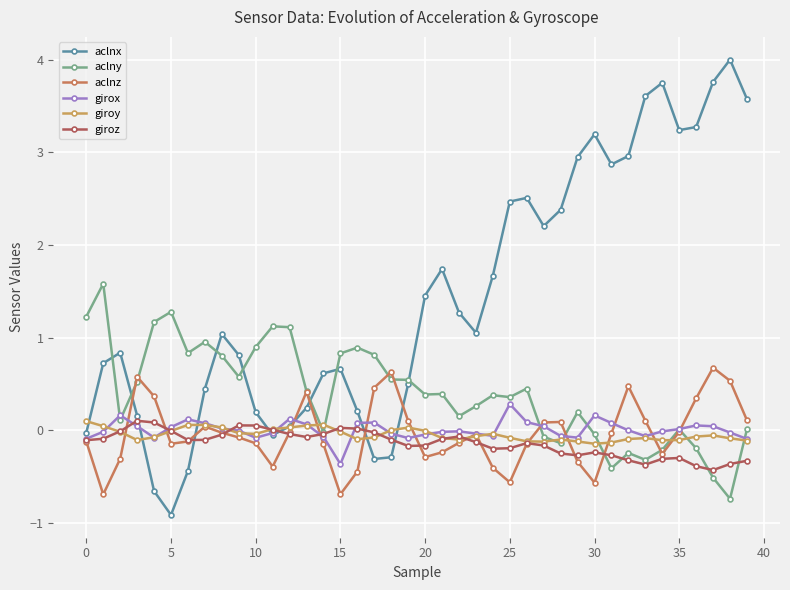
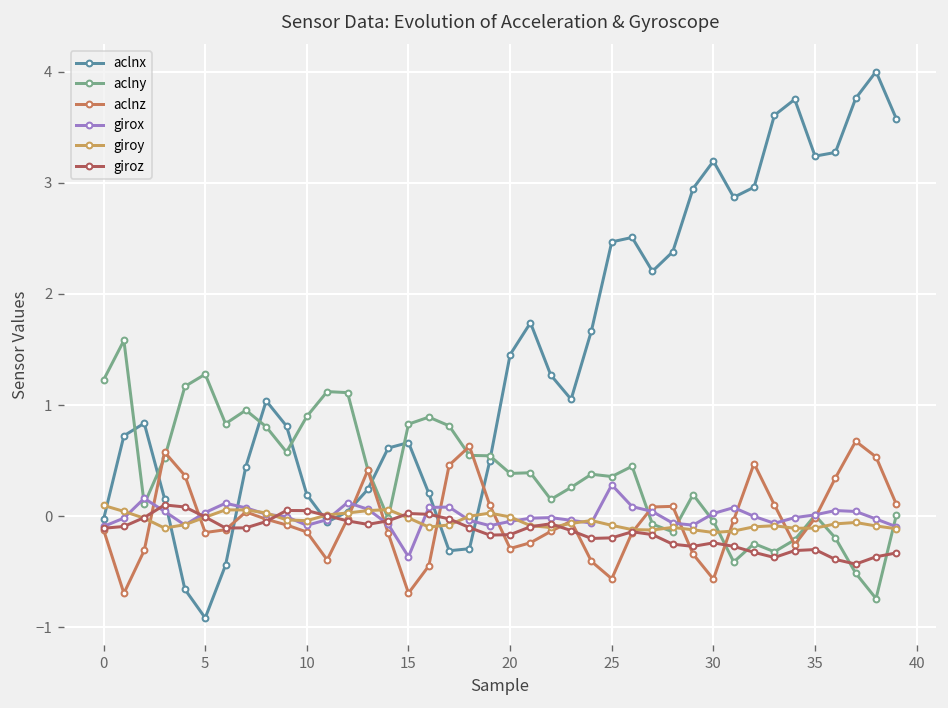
  {
    "girox": {
      "5": 0.0,
      "10": -0.1,
      "15": -0.4,
      "20": 0.0,
      "25": 0.3,
-     "30": 0.2
+     "30": 0.0
    }
  }
